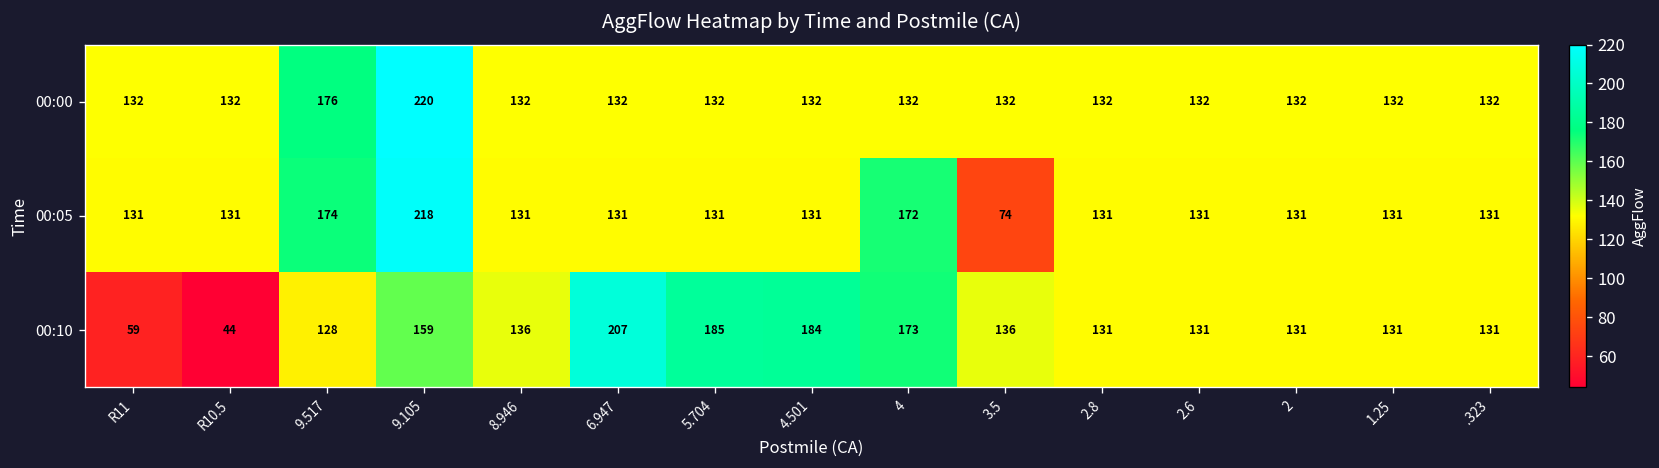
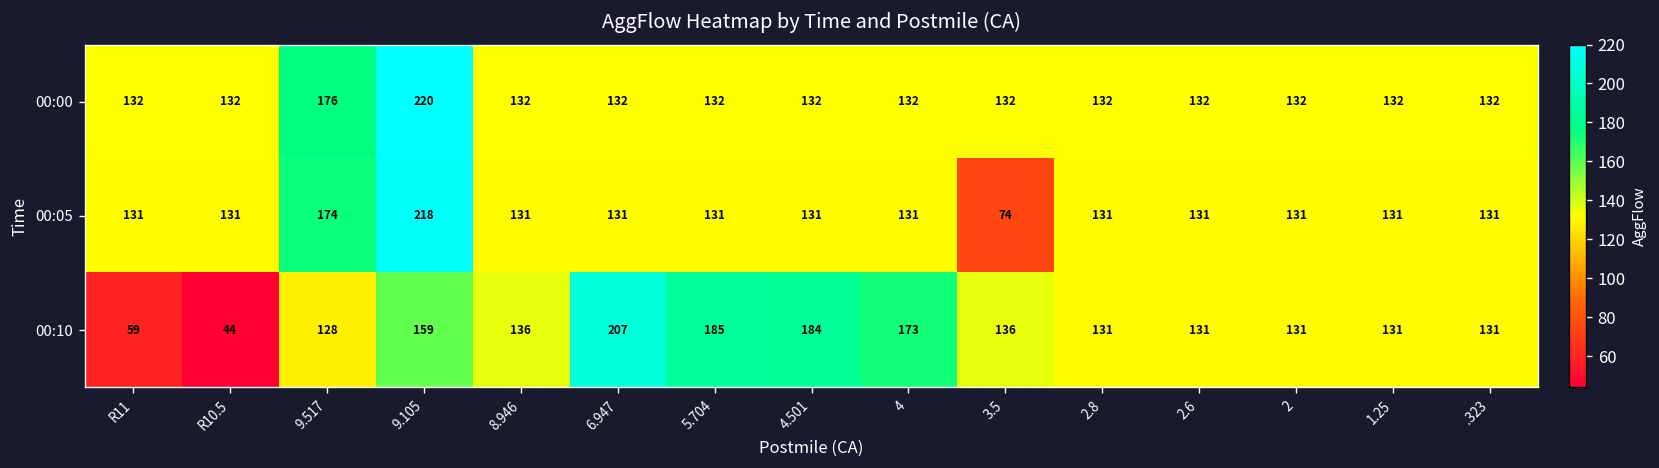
  {
    "00:00": {
      "R11": 132,
      "R10.5": 132,
      "9.517": 176,
      "9.105": 220,
      "8.946": 132,
      "6.947": 132,
      "5.704": 132,
      "4.501": 132,
      "4": 132,
      "3.5": 132,
      "2.8": 132,
      "2.6": 132,
      "2": 132,
      "1.25": 132,
      ".323": 132
    },
    "00:05": {
      "R11": 131,
      "R10.5": 131,
      "9.517": 174,
      "9.105": 218,
      "8.946": 131,
      "6.947": 131,
      "5.704": 131,
      "4.501": 131,
-     "4": 172,
+     "4": 131,
      "3.5": 74,
      "2.8": 131,
      "2.6": 131,
      "2": 131,
      "1.25": 131,
      ".323": 131
    },
    "00:10": {
      "R11": 59,
      "R10.5": 44,
      "9.517": 128,
      "9.105": 159,
      "8.946": 136,
      "6.947": 207,
      "5.704": 185,
      "4.501": 184,
      "4": 173,
      "3.5": 136,
      "2.8": 131,
      "2.6": 131,
      "2": 131,
      "1.25": 131,
      ".323": 131
    }
  }
